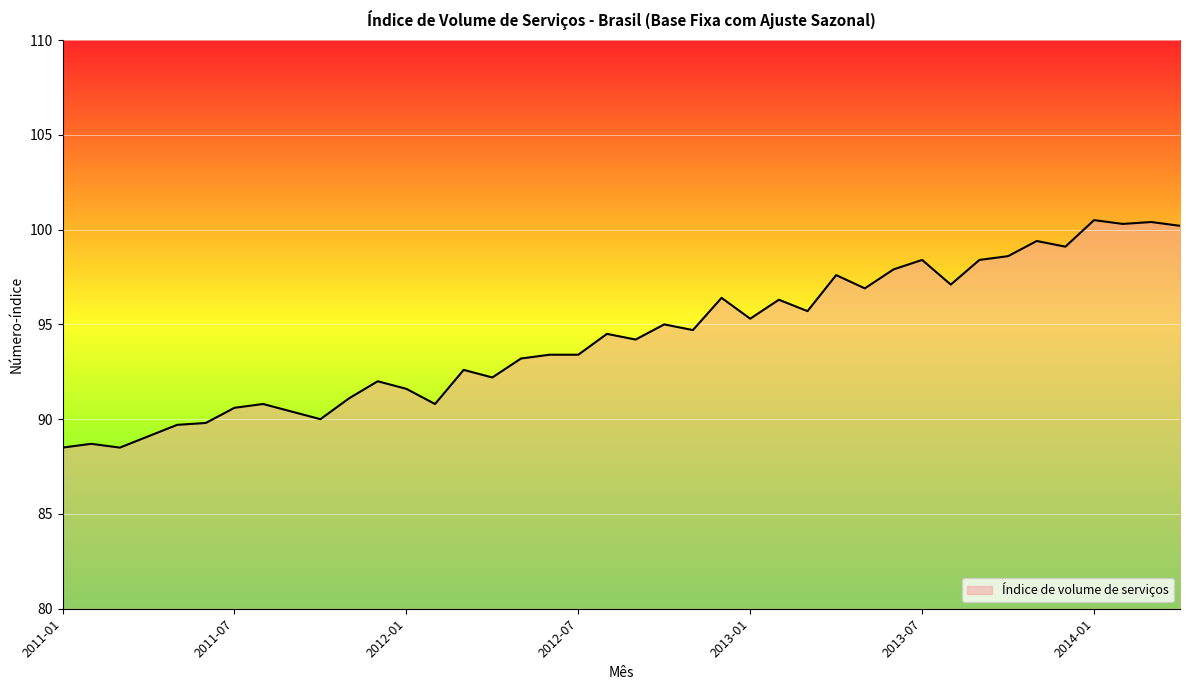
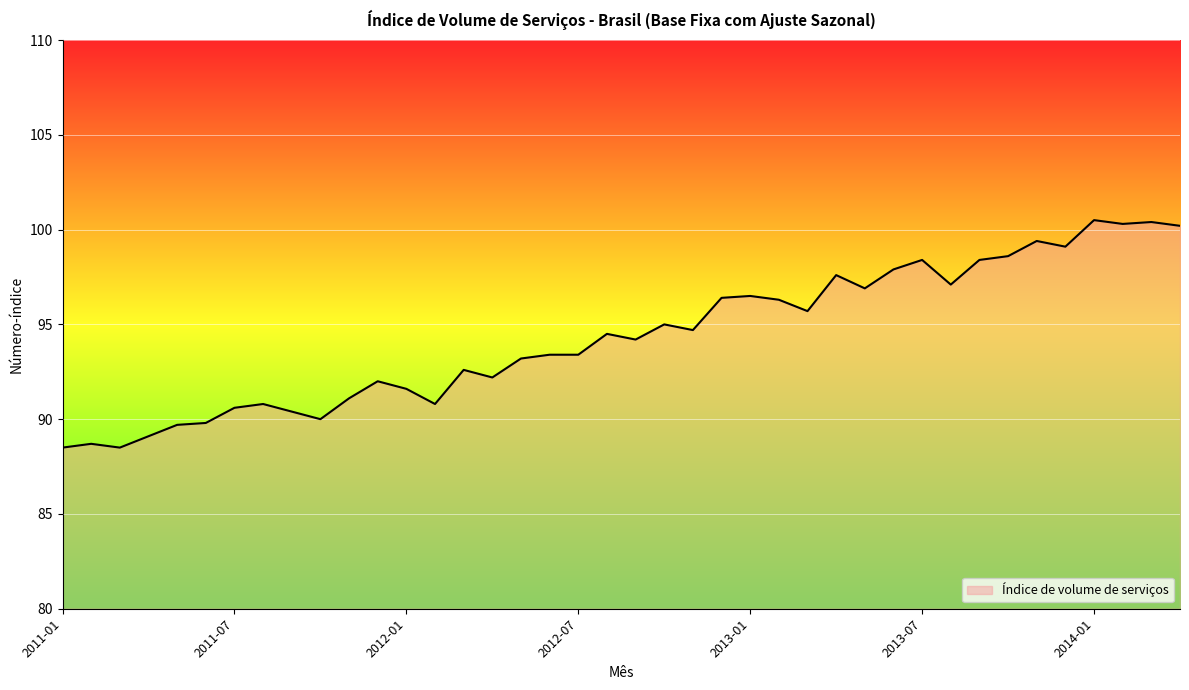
  {
    "2011-01": 88.5,
    "2011-07": 90.6,
    "2012-01": 91.6,
    "2012-07": 93.4,
-   "2013-01": 95.3,
+   "2013-01": 96.5,
    "2013-07": 98.4,
    "2014-01": 100.5
  }
